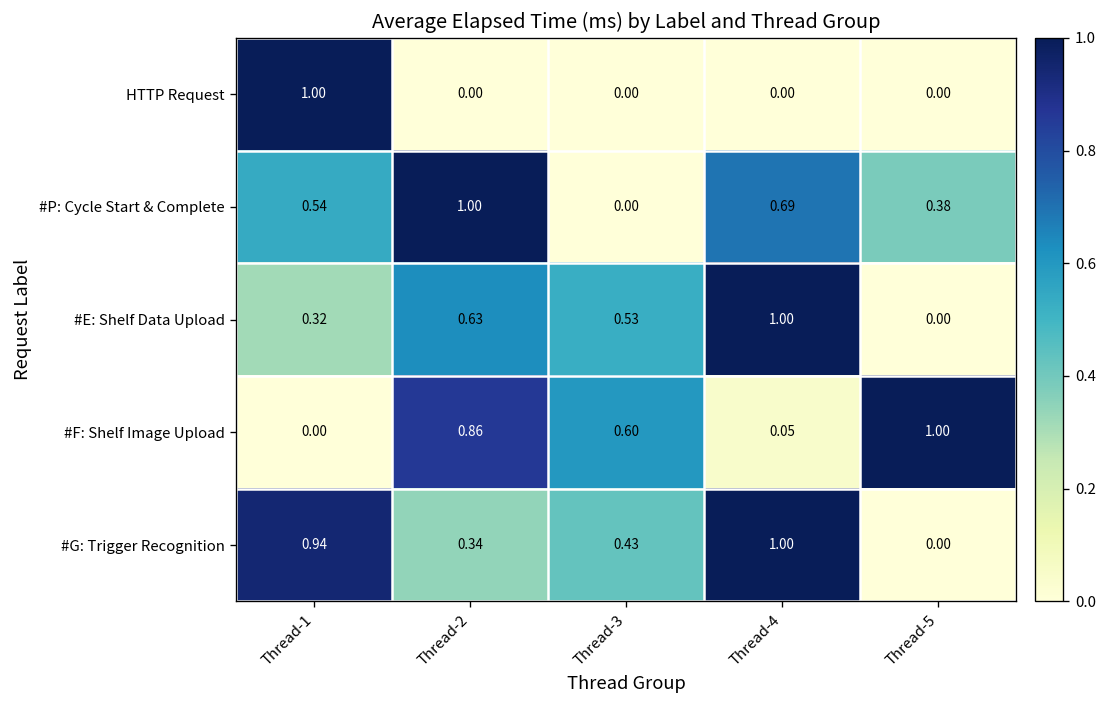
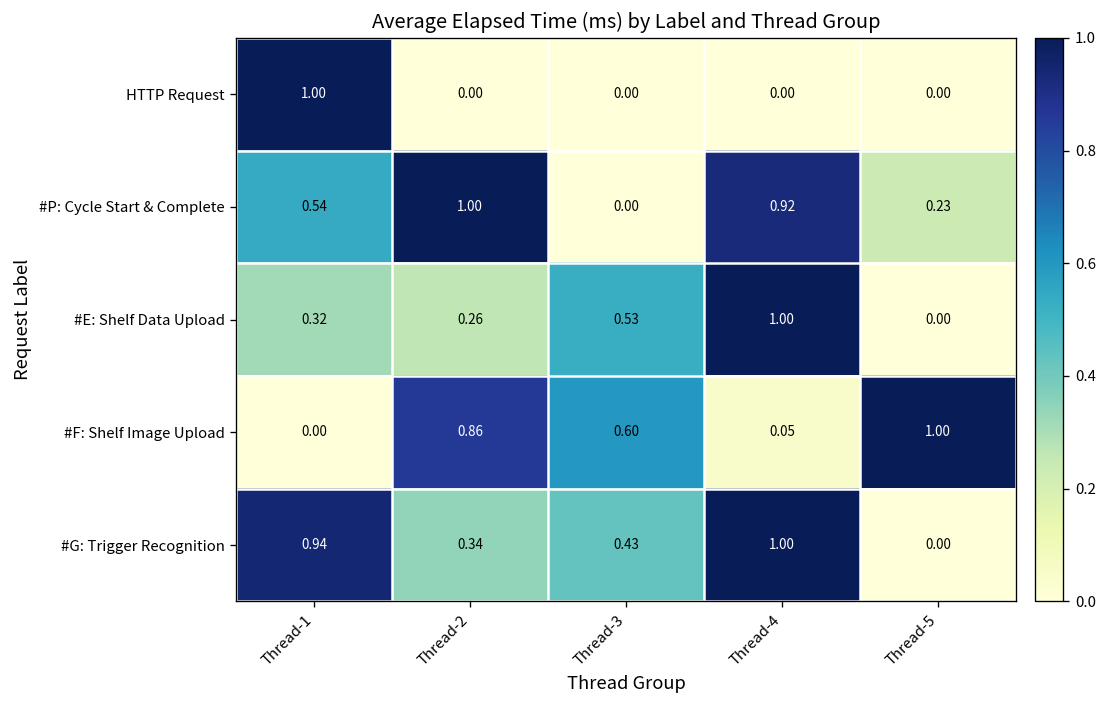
  {
    "HTTP Request": {
      "Thread-1": 1.00,
      "Thread-2": 0.00,
      "Thread-3": 0.00,
      "Thread-4": 0.00,
      "Thread-5": 0.00
    },
    "#P: Cycle Start & Complete": {
      "Thread-1": 0.54,
      "Thread-2": 1.00,
      "Thread-3": 0.00,
-     "Thread-4": 0.69,
-     "Thread-5": 0.38
+     "Thread-4": 0.92,
+     "Thread-5": 0.23
    },
    "#E: Shelf Data Upload": {
      "Thread-1": 0.32,
-     "Thread-2": 0.63,
+     "Thread-2": 0.26,
      "Thread-3": 0.53,
      "Thread-4": 1.00,
      "Thread-5": 0.00
    },
    "#F: Shelf Image Upload": {
      "Thread-1": 0.00,
      "Thread-2": 0.86,
      "Thread-3": 0.60,
      "Thread-4": 0.05,
      "Thread-5": 1.00
    },
    "#G: Trigger Recognition": {
      "Thread-1": 0.94,
      "Thread-2": 0.34,
      "Thread-3": 0.43,
      "Thread-4": 1.00,
      "Thread-5": 0.00
    }
  }
